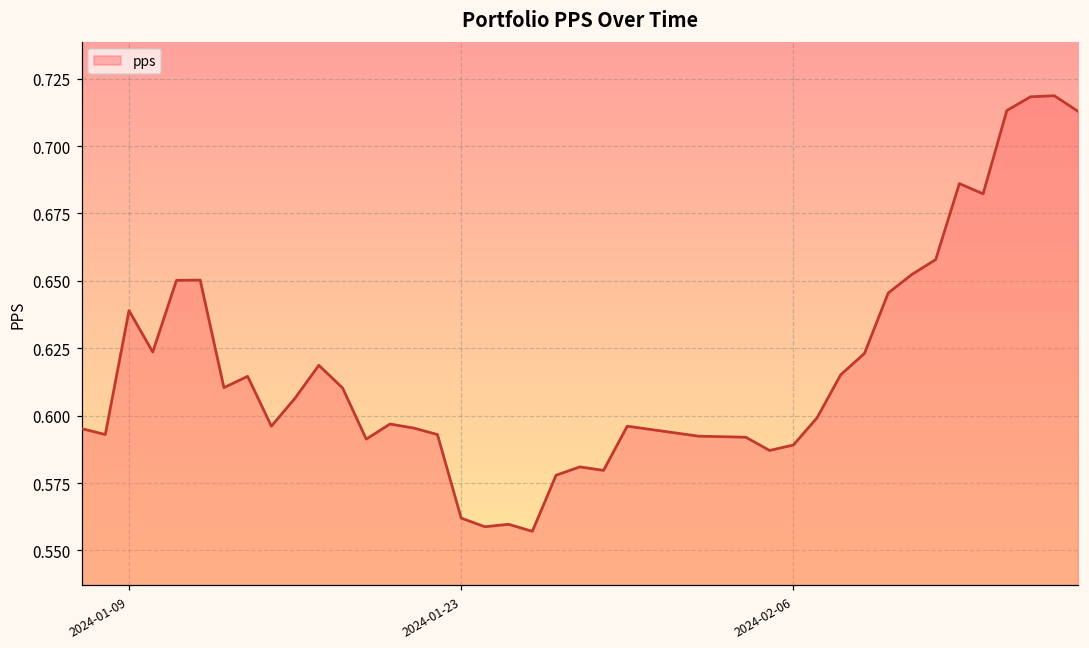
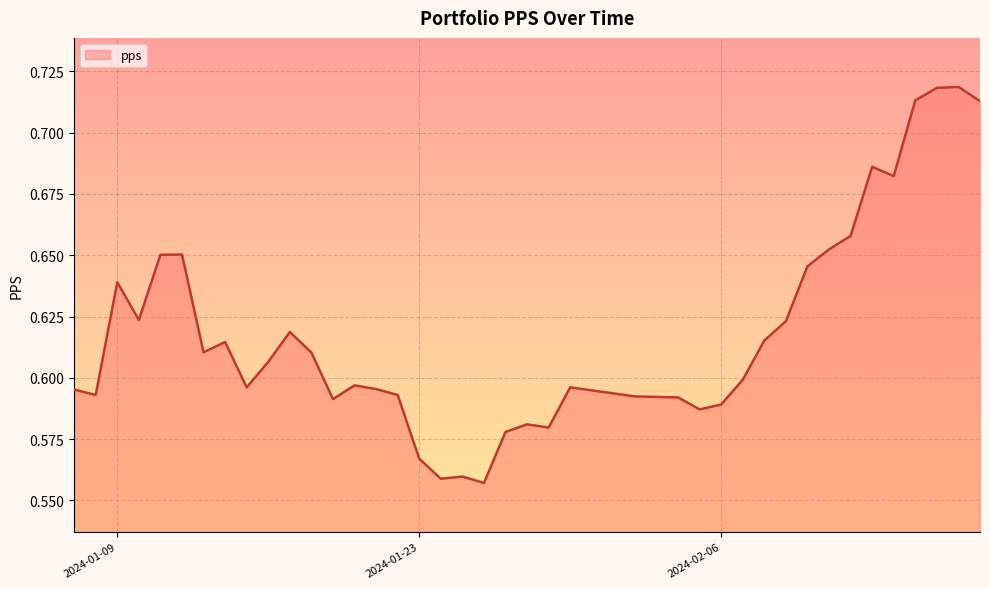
  {
    "2024-01-09": 0.639,
-   "2024-01-23": 0.562,
+   "2024-01-23": 0.567,
    "2024-02-06": 0.589
  }
